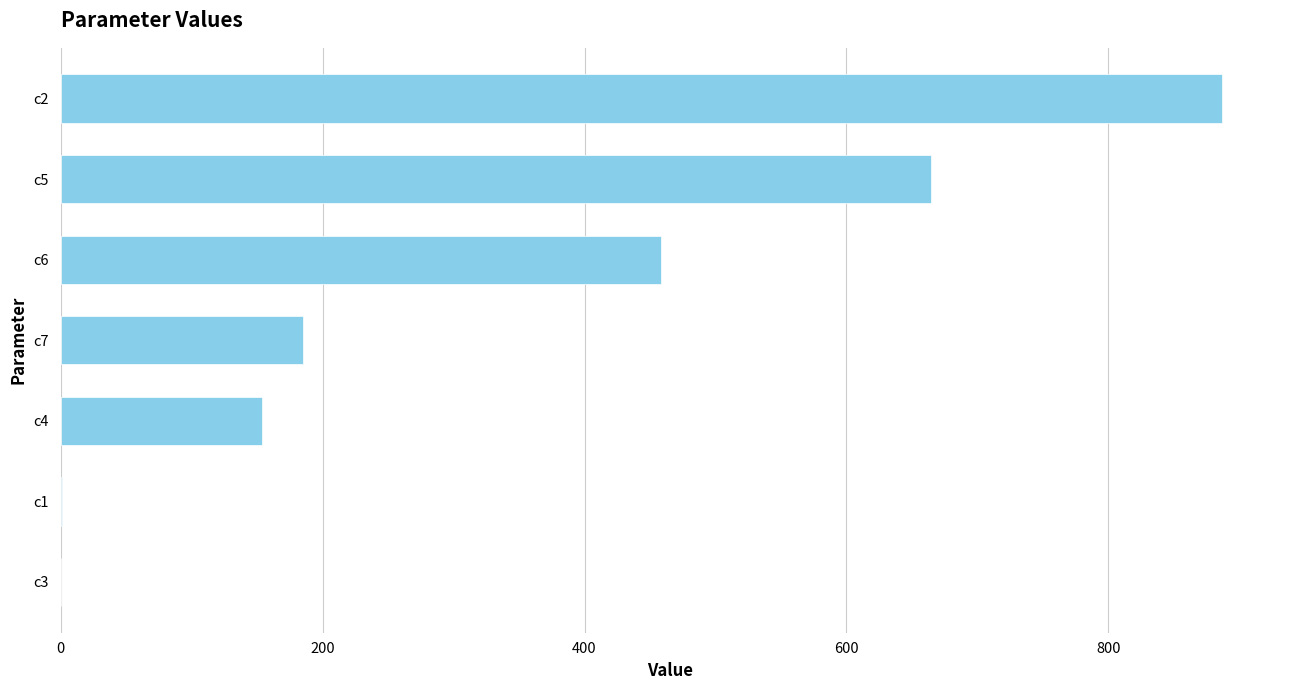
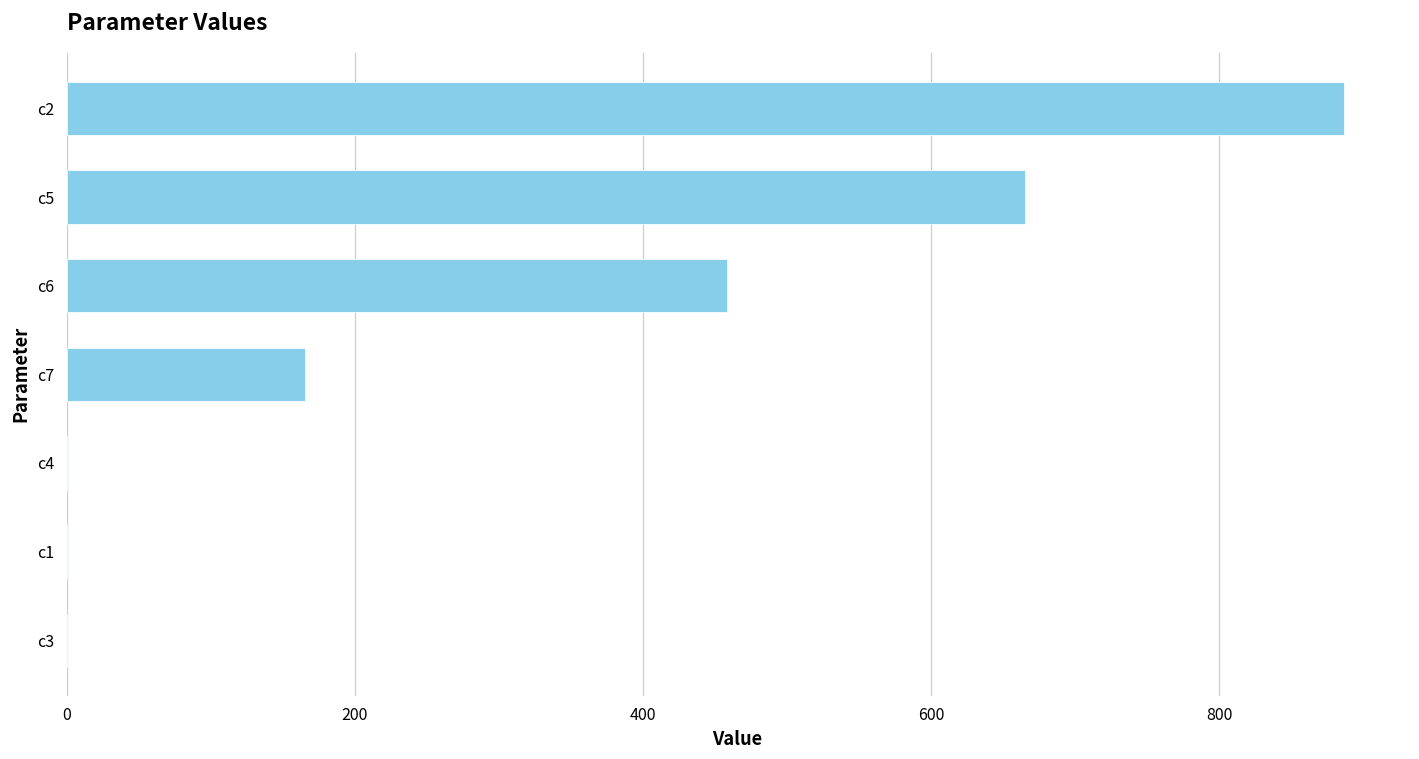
  {
    "c2": 887,
    "c5": 665,
    "c6": 459,
-   "c7": 185,
-   "c4": 154
+   "c7": 165,
+   "c4": 1
  }
